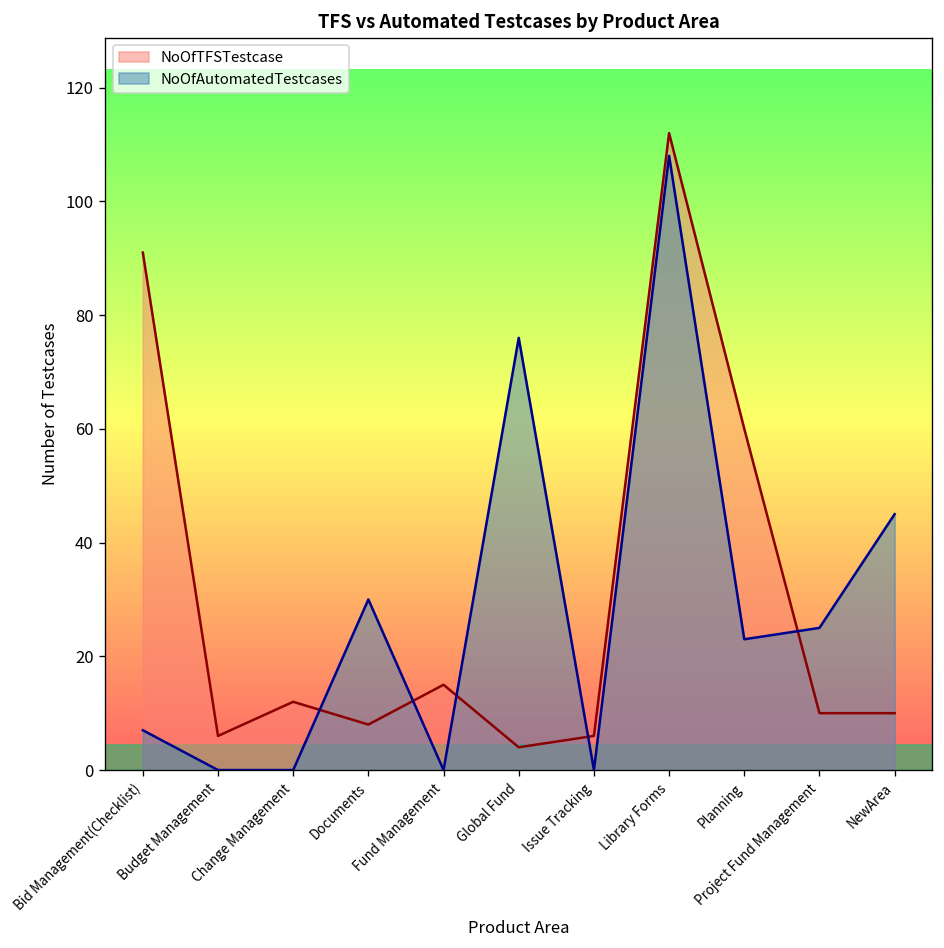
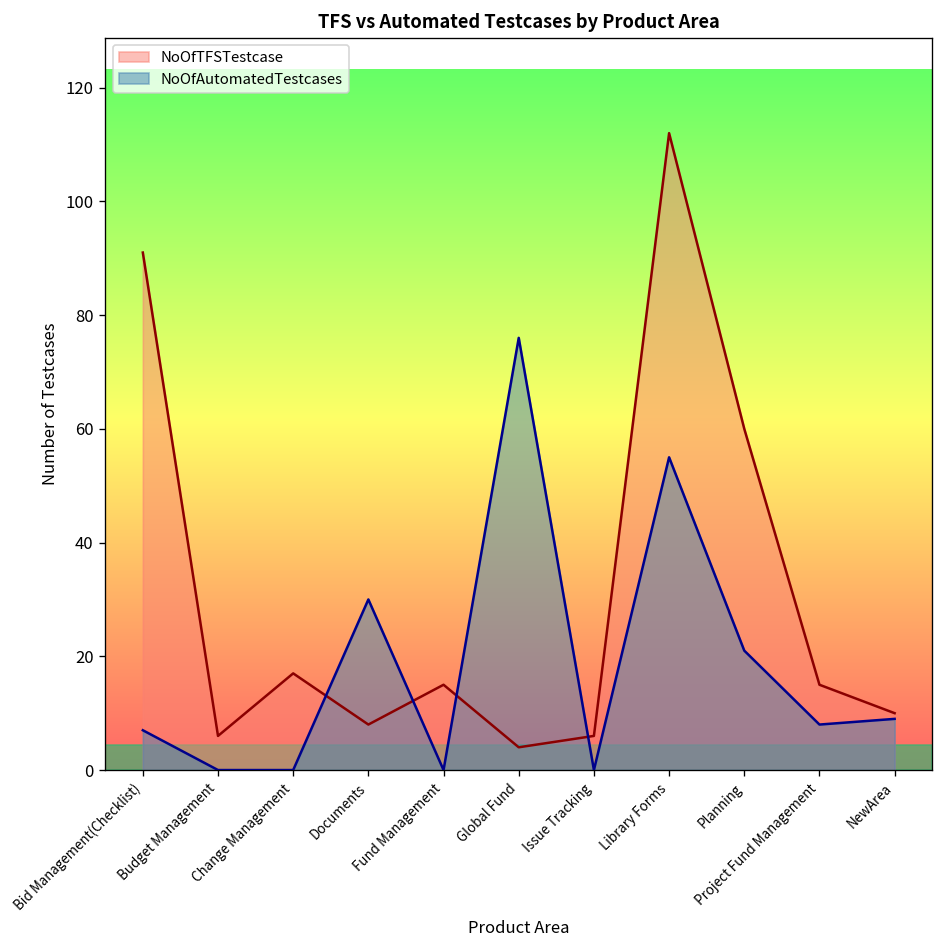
  {
    "NoOfTFSTestcase": {
      "Bid Management(Checklist)": 91,
      "Budget Management": 6,
-     "Change Management": 12,
+     "Change Management": 17,
      "Documents": 8,
      "Fund Management": 15,
      "Issue Tracking": 6,
      "Library Forms": 112,
      "Planning": 60,
-     "Project Fund Management": 10,
+     "Project Fund Management": 15,
      "NewArea": 10
    },
    "NoOfAutomatedTestcases": {
      "Bid Management(Checklist)": 7,
      "Documents": 30,
      "Global Fund": 76,
-     "Library Forms": 108,
-     "Planning": 23,
-     "Project Fund Management": 25,
-     "NewArea": 45
+     "Library Forms": 55,
+     "Planning": 21,
+     "Project Fund Management": 8,
+     "NewArea": 9
    }
  }
